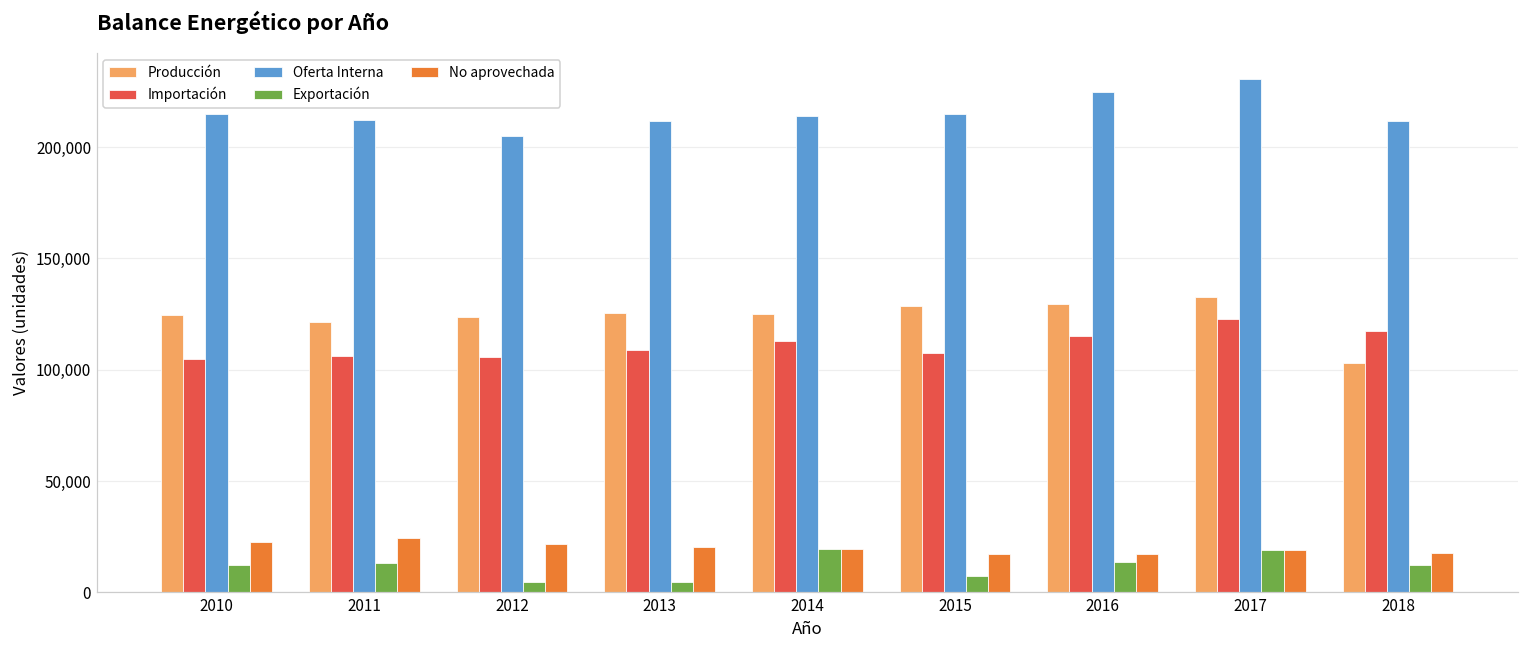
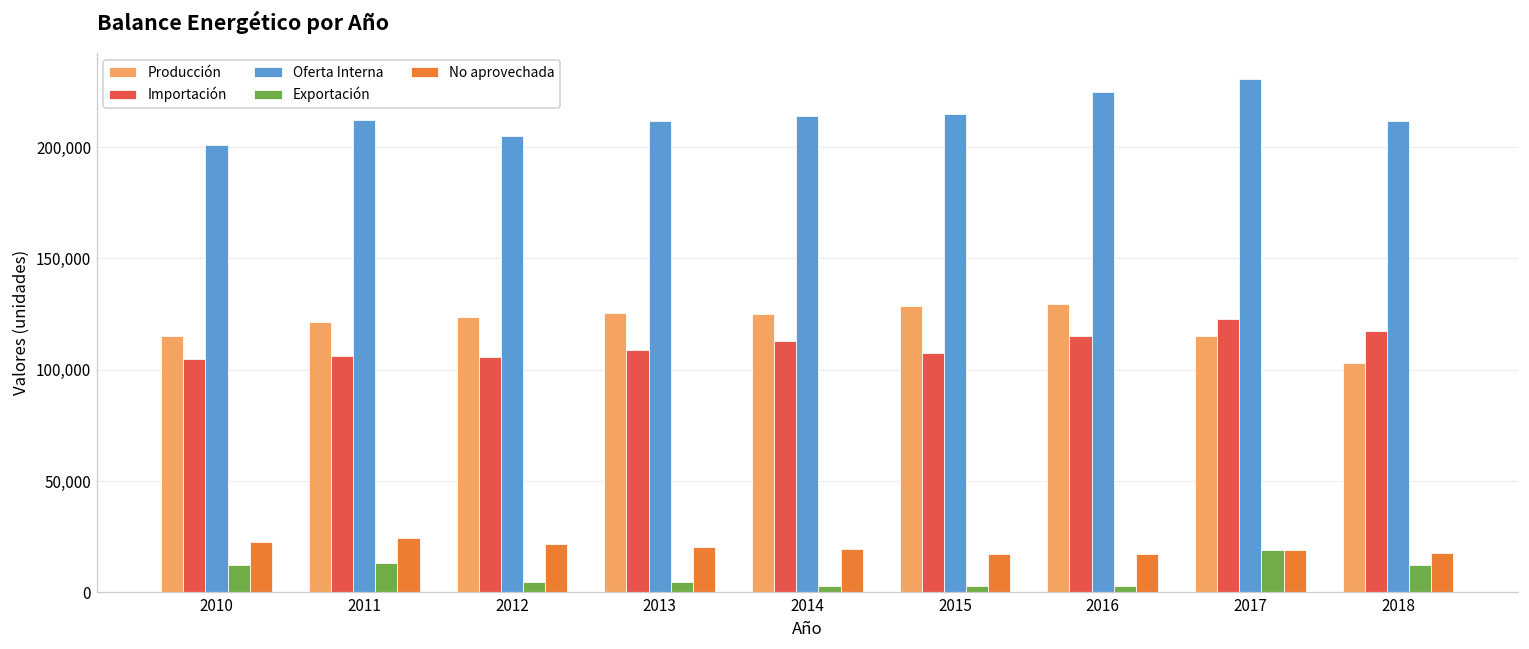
  {
    "Producción": {
-     "2010": "125,000",
+     "2010": "115,000",
      "2011": "122,000",
      "2012": "124,000",
      "2013": "125,000",
      "2014": "125,000",
      "2015": "129,000",
      "2016": "129,000",
-     "2017": "133,000",
+     "2017": "115,000",
      "2018": "103,000"
    },
    "Oferta Interna": {
-     "2010": "215,000",
+     "2010": "201,000",
      "2011": "212,000",
      "2012": "205,000",
      "2013": "212,000",
      "2014": "214,000",
      "2015": "215,000",
      "2016": "225,000",
      "2017": "231,000",
      "2018": "212,000"
    },
    "Exportación": {
      "2010": "12,000",
      "2011": "13,000",
      "2012": "5,000",
      "2013": "5,000",
-     "2014": "19,000",
-     "2015": "8,000",
-     "2016": "14,000",
+     "2014": "3,000",
+     "2015": "3,000",
+     "2016": "3,000",
      "2017": "19,000",
      "2018": "12,000"
    }
  }
